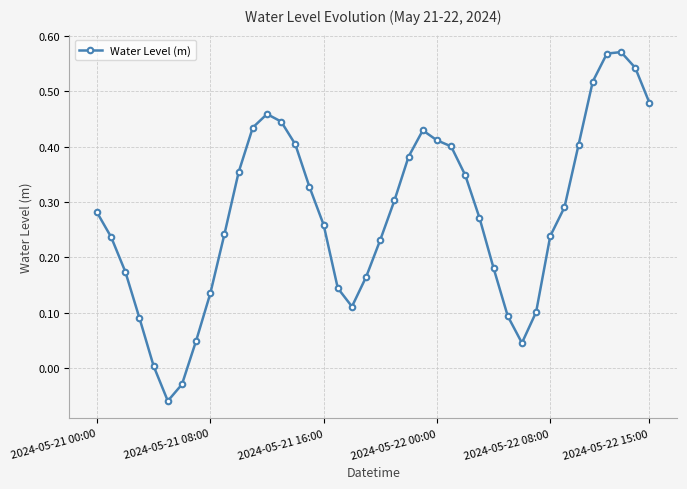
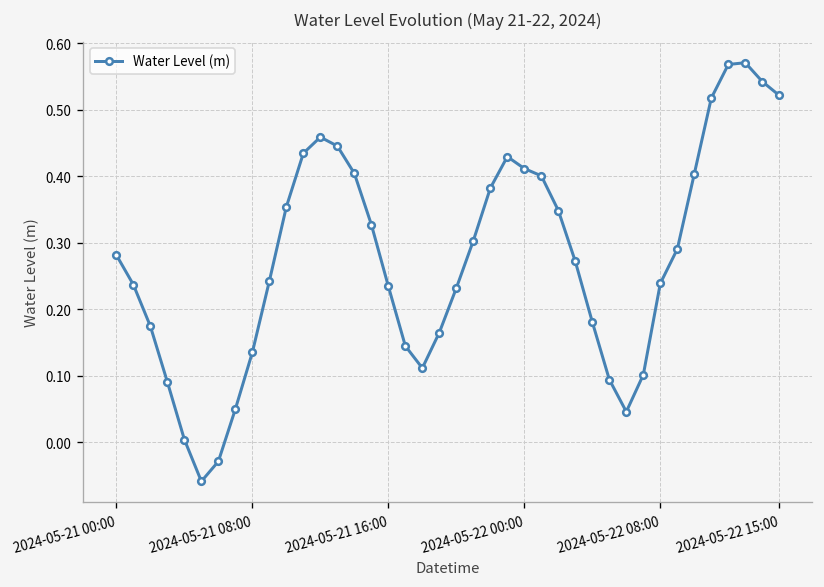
  {
    "2024-05-21 00:00": 0.28,
    "2024-05-21 08:00": 0.13,
-   "2024-05-21 16:00": 0.26,
+   "2024-05-21 16:00": 0.23,
    "2024-05-22 00:00": 0.41,
    "2024-05-22 08:00": 0.24,
-   "2024-05-22 15:00": 0.48
+   "2024-05-22 15:00": 0.52
  }
